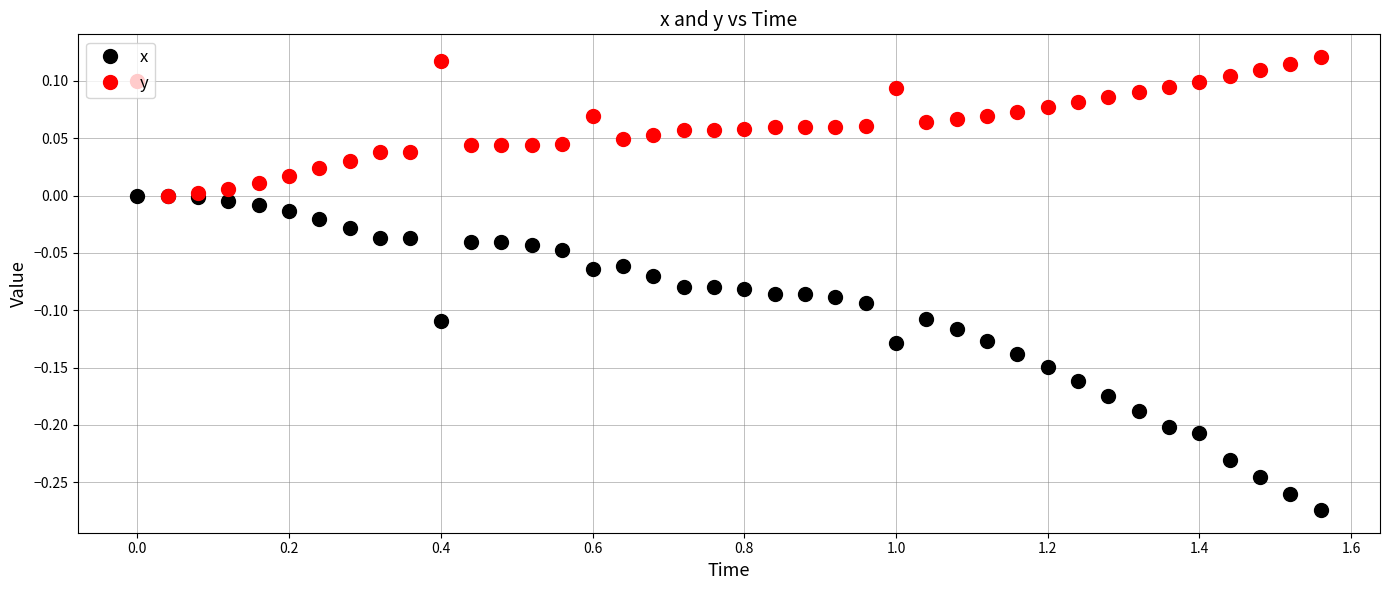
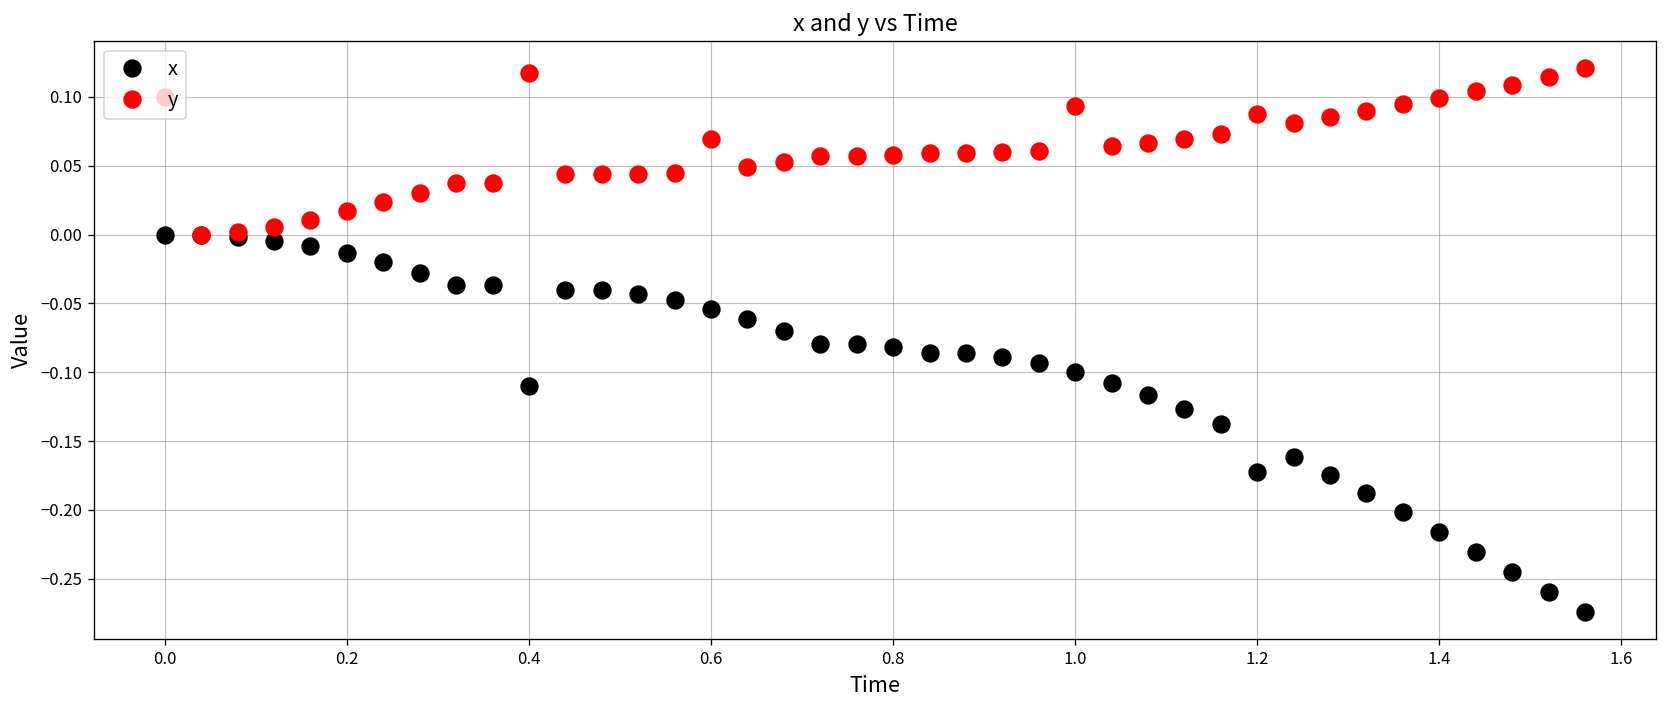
  {
    "x": {
      "0.0": 0.000,
      "0.2": -0.014,
      "0.4": -0.110,
-     "0.6": -0.064,
+     "0.6": -0.054,
      "0.8": -0.082,
-     "1.0": -0.129,
-     "1.2": -0.149,
-     "1.4": -0.207
+     "1.0": -0.100,
+     "1.2": -0.172,
+     "1.4": -0.216
    },
    "y": {
      "0.2": 0.017,
      "0.4": 0.117,
      "0.6": 0.069,
      "0.8": 0.058,
      "1.0": 0.094,
-     "1.2": 0.077,
+     "1.2": 0.088,
      "1.4": 0.099
    }
  }
